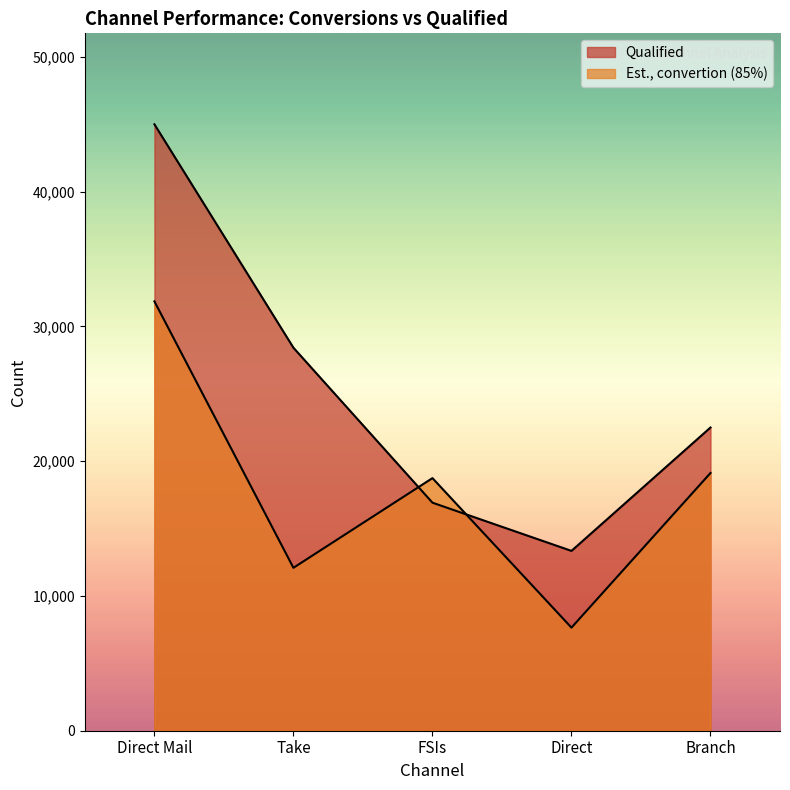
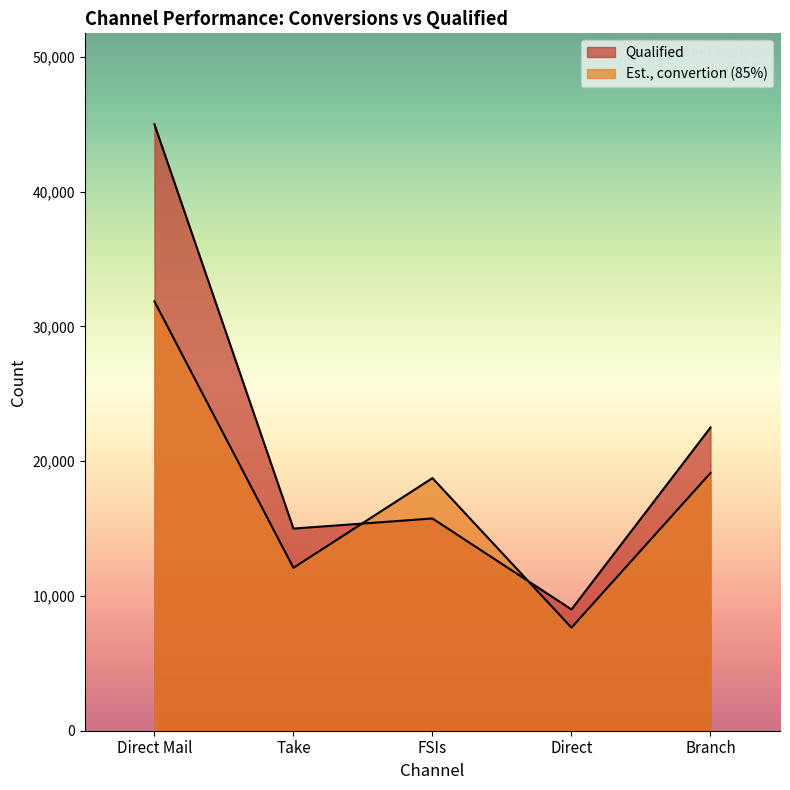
  {
    "Qualified": {
      "Direct Mail": "45,000",
-     "Take": "28,400",
-     "FSIs": "16,900",
-     "Direct": "13,300",
+     "Take": "15,000",
+     "FSIs": "15,800",
+     "Direct": "9,000",
      "Branch": "22,500"
    },
    "Est., convertion (85%)": {
      "Direct Mail": "31,900",
      "Take": "12,100",
      "FSIs": "18,700",
      "Direct": "7,700",
      "Branch": "19,100"
    }
  }
